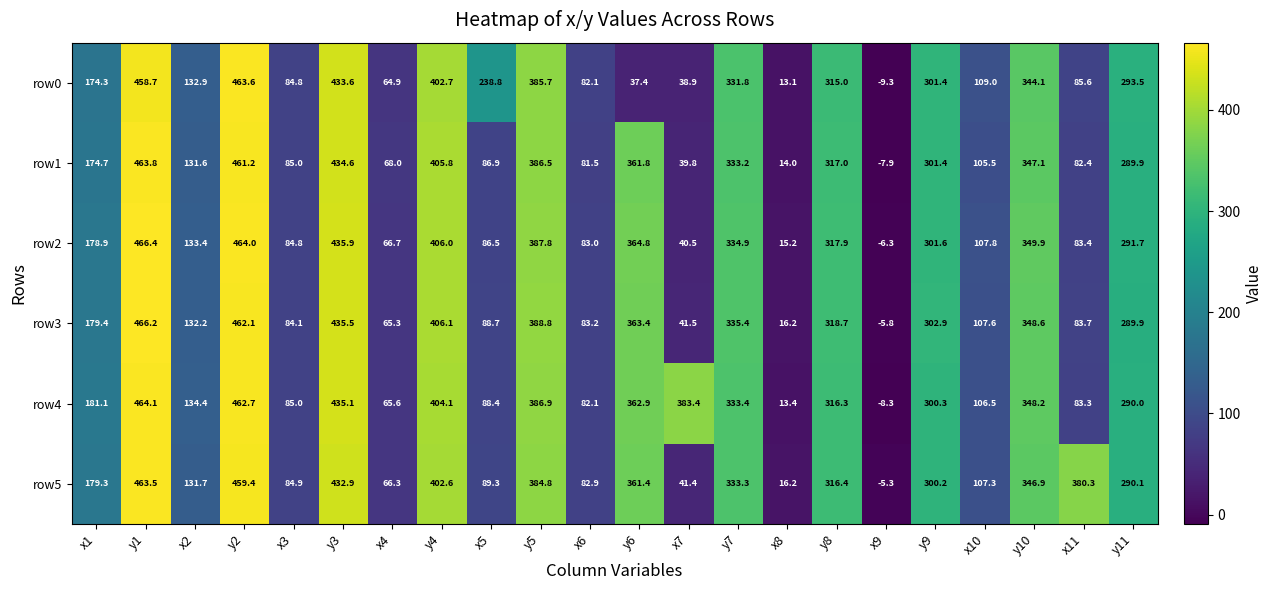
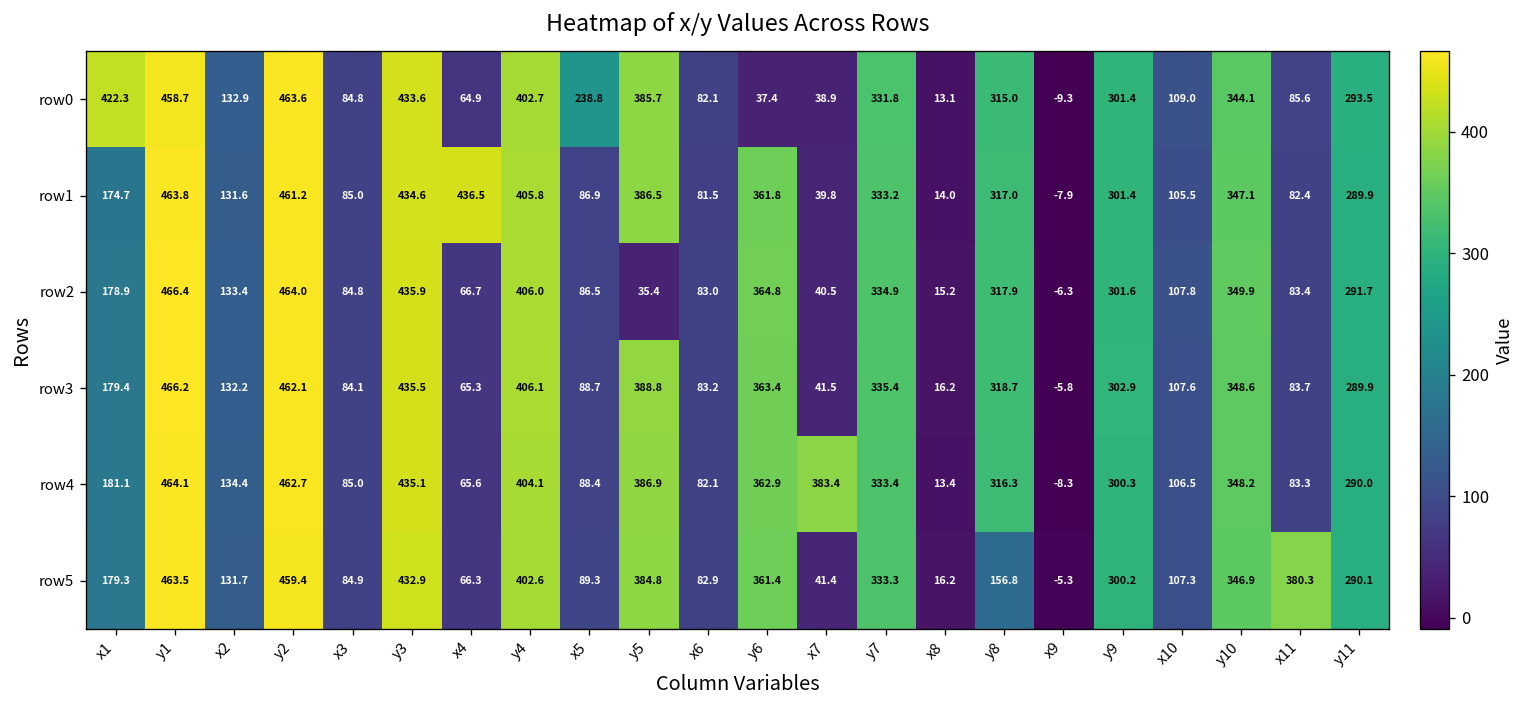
  {
    "row0": {
-     "x1": 174.3,
+     "x1": 422.3,
      "y1": 458.7,
      "x2": 132.9,
      "y2": 463.6,
      "x3": 84.8,
      "y3": 433.6,
      "x4": 64.9,
      "y4": 402.7,
      "x5": 238.8,
      "y5": 385.7,
      "x6": 82.1,
      "y6": 37.4,
      "x7": 38.9,
      "y7": 331.8,
      "x8": 13.1,
      "y8": 315.0,
      "x9": -9.3,
      "y9": 301.4,
      "x10": 109.0,
      "y10": 344.1,
      "x11": 85.6,
      "y11": 293.5
    },
    "row1": {
      "x1": 174.7,
      "y1": 463.8,
      "x2": 131.6,
      "y2": 461.2,
      "x3": 85.0,
      "y3": 434.6,
-     "x4": 68.0,
+     "x4": 436.5,
      "y4": 405.8,
      "x5": 86.9,
      "y5": 386.5,
      "x6": 81.5,
      "y6": 361.8,
      "x7": 39.8,
      "y7": 333.2,
      "x8": 14.0,
      "y8": 317.0,
      "x9": -7.9,
      "y9": 301.4,
      "x10": 105.5,
      "y10": 347.1,
      "x11": 82.4,
      "y11": 289.9
    },
    "row2": {
      "x1": 178.9,
      "y1": 466.4,
      "x2": 133.4,
      "y2": 464.0,
      "x3": 84.8,
      "y3": 435.9,
      "x4": 66.7,
      "y4": 406.0,
      "x5": 86.5,
-     "y5": 387.8,
+     "y5": 35.4,
      "x6": 83.0,
      "y6": 364.8,
      "x7": 40.5,
      "y7": 334.9,
      "x8": 15.2,
      "y8": 317.9,
      "x9": -6.3,
      "y9": 301.6,
      "x10": 107.8,
      "y10": 349.9,
      "x11": 83.4,
      "y11": 291.7
    },
    "row3": {
      "x1": 179.4,
      "y1": 466.2,
      "x2": 132.2,
      "y2": 462.1,
      "x3": 84.1,
      "y3": 435.5,
      "x4": 65.3,
      "y4": 406.1,
      "x5": 88.7,
      "y5": 388.8,
      "x6": 83.2,
      "y6": 363.4,
      "x7": 41.5,
      "y7": 335.4,
      "x8": 16.2,
      "y8": 318.7,
      "x9": -5.8,
      "y9": 302.9,
      "x10": 107.6,
      "y10": 348.6,
      "x11": 83.7,
      "y11": 289.9
    },
    "row4": {
      "x1": 181.1,
      "y1": 464.1,
      "x2": 134.4,
      "y2": 462.7,
      "x3": 85.0,
      "y3": 435.1,
      "x4": 65.6,
      "y4": 404.1,
      "x5": 88.4,
      "y5": 386.9,
      "x6": 82.1,
      "y6": 362.9,
      "x7": 383.4,
      "y7": 333.4,
      "x8": 13.4,
      "y8": 316.3,
      "x9": -8.3,
      "y9": 300.3,
      "x10": 106.5,
      "y10": 348.2,
      "x11": 83.3,
      "y11": 290.0
    },
    "row5": {
      "x1": 179.3,
      "y1": 463.5,
      "x2": 131.7,
      "y2": 459.4,
      "x3": 84.9,
      "y3": 432.9,
      "x4": 66.3,
      "y4": 402.6,
      "x5": 89.3,
      "y5": 384.8,
      "x6": 82.9,
      "y6": 361.4,
      "x7": 41.4,
      "y7": 333.3,
      "x8": 16.2,
-     "y8": 316.4,
+     "y8": 156.8,
      "x9": -5.3,
      "y9": 300.2,
      "x10": 107.3,
      "y10": 346.9,
      "x11": 380.3,
      "y11": 290.1
    }
  }
